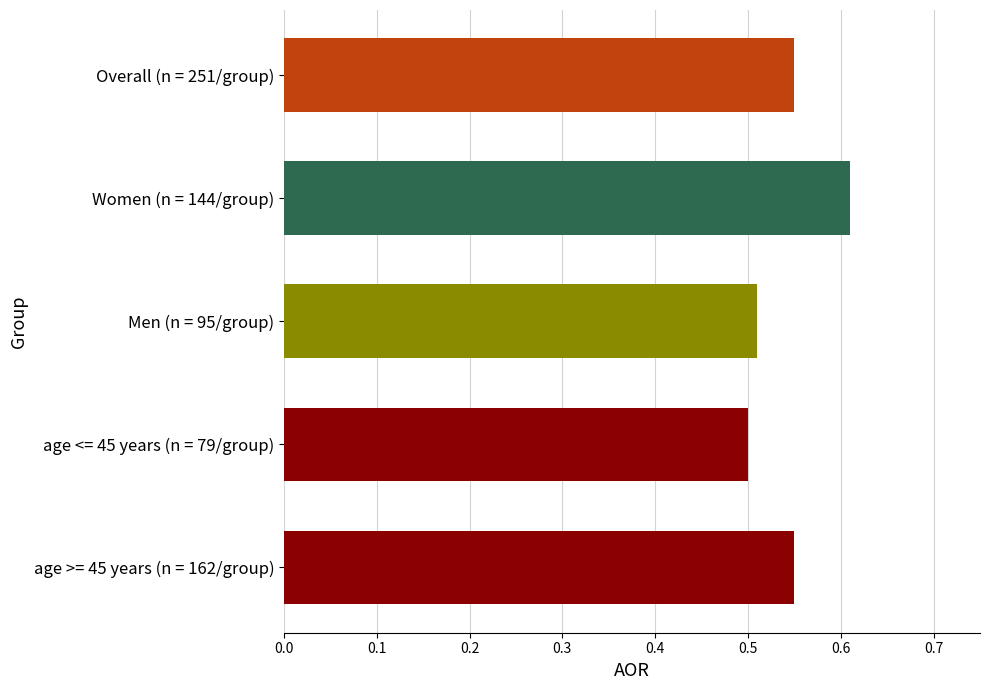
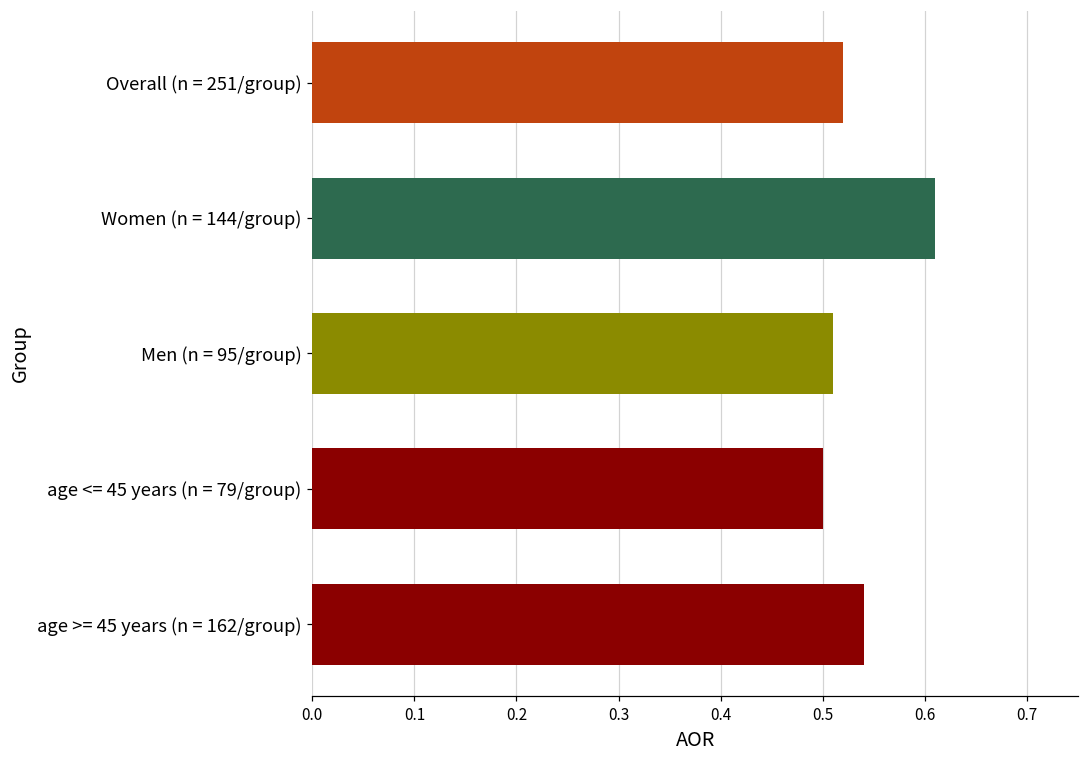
  {
-   "Overall (n = 251/group)": 0.55,
+   "Overall (n = 251/group)": 0.52,
    "Women (n = 144/group)": 0.61,
    "Men (n = 95/group)": 0.51,
    "age <= 45 years (n = 79/group)": 0.50,
-   "age >= 45 years (n = 162/group)": 0.55
+   "age >= 45 years (n = 162/group)": 0.54
  }
